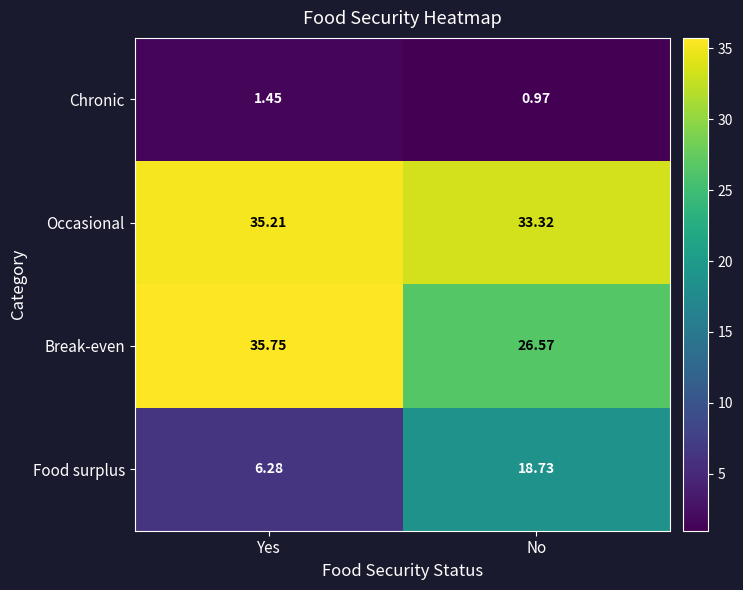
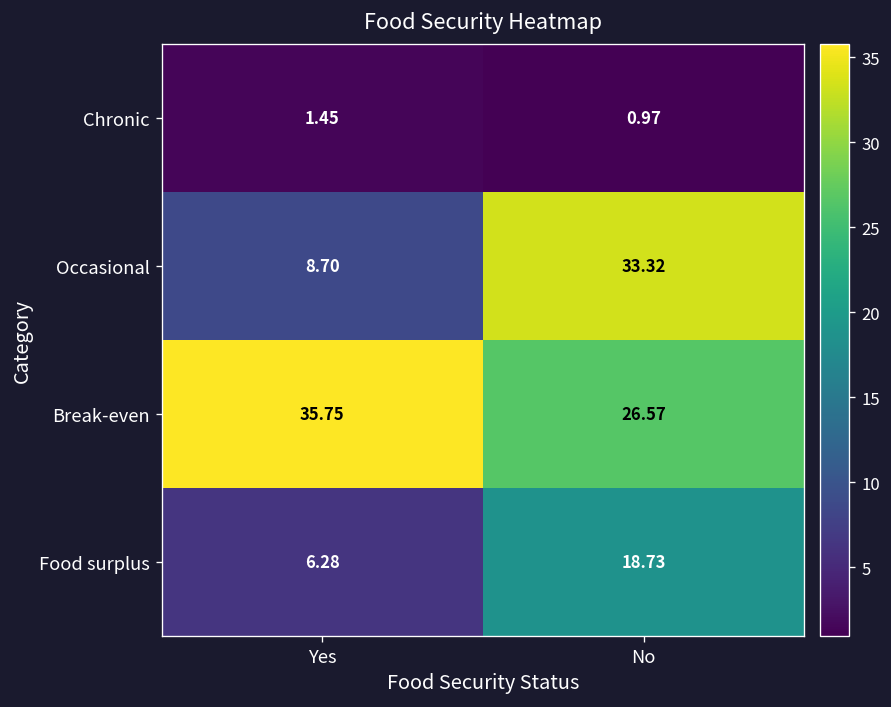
  {
    "Chronic": {
      "Yes": 1.45,
      "No": 0.97
    },
    "Occasional": {
-     "Yes": 35.21,
+     "Yes": 8.70,
      "No": 33.32
    },
    "Break-even": {
      "Yes": 35.75,
      "No": 26.57
    },
    "Food surplus": {
      "Yes": 6.28,
      "No": 18.73
    }
  }
